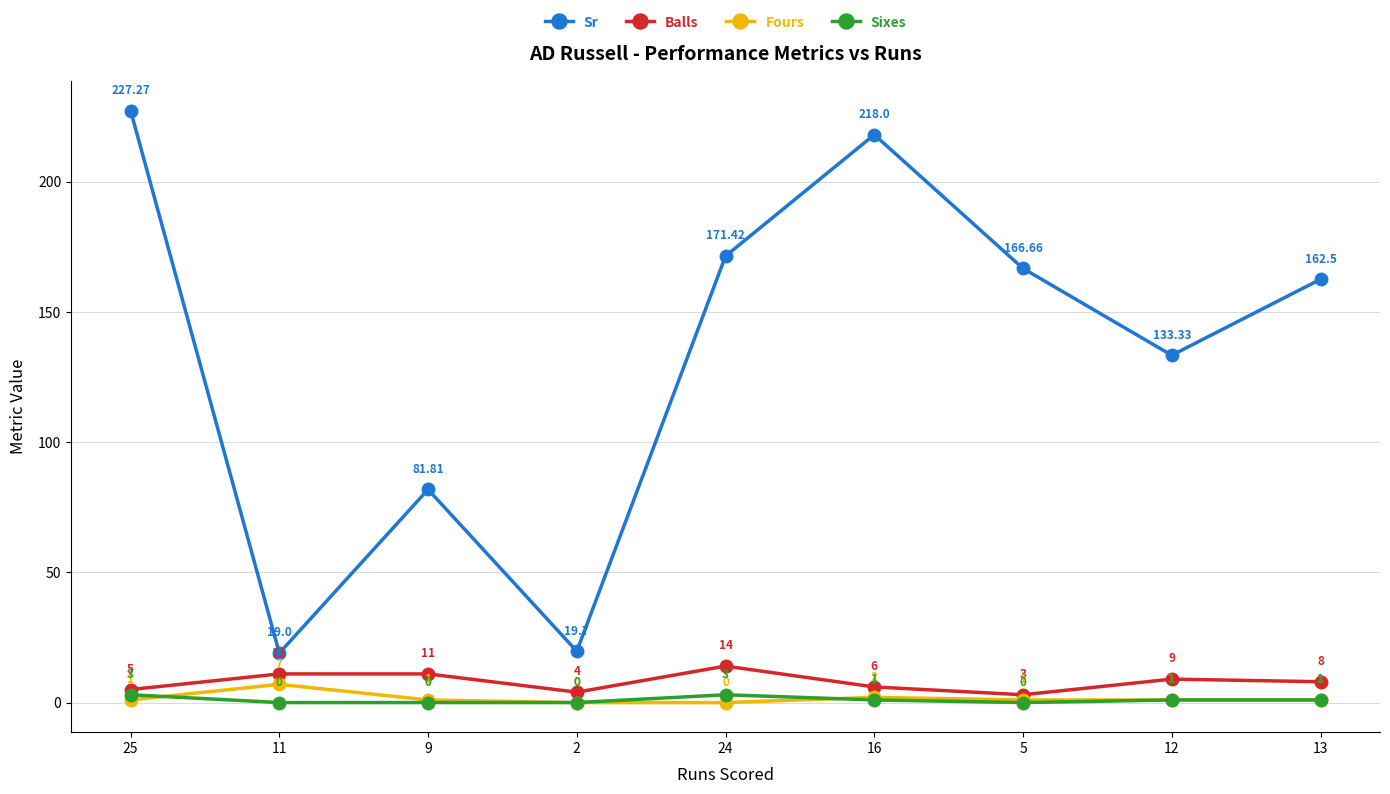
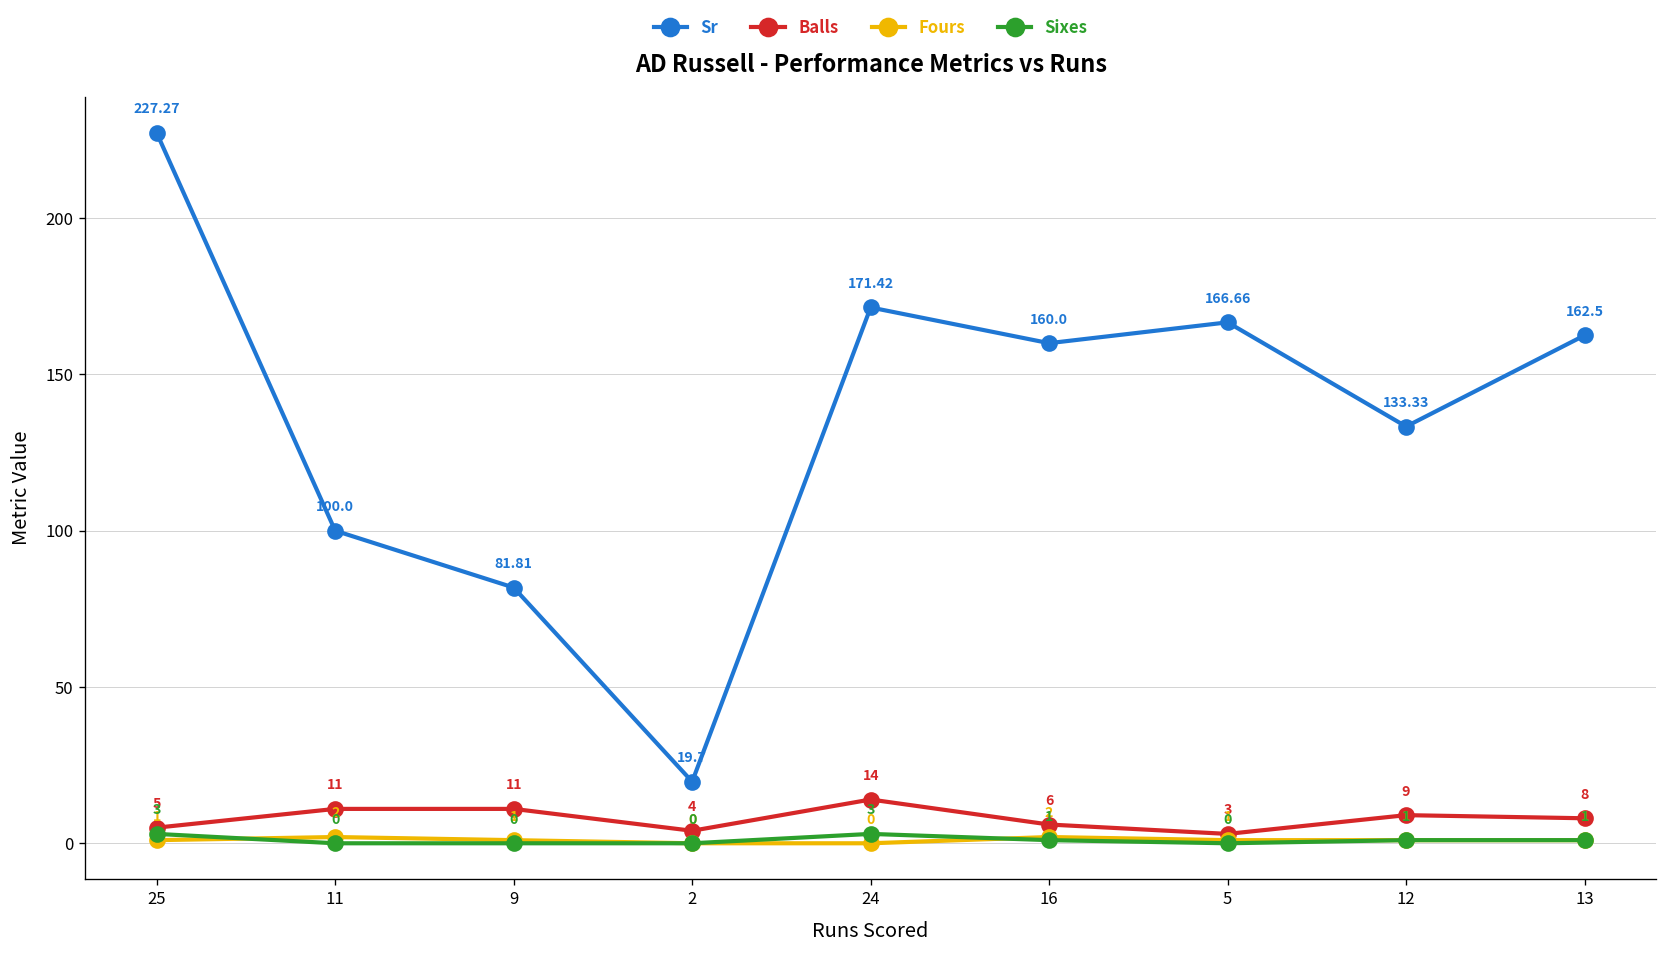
  {
    "Sr": {
      "25": 227.27,
-     "11": 19.0,
+     "11": 100.0,
      "9": 81.81,
      "2": 19.7,
      "24": 171.42,
-     "16": 218.0,
+     "16": 160.0,
      "5": 166.66,
      "12": 133.33,
      "13": 162.5
    },
    "Balls": {
      "11": 11,
      "9": 11,
      "24": 14,
      "12": 9,
      "13": 8
    },
    "Fours": {
-     "11": 7
+     "11": 2
    }
  }
